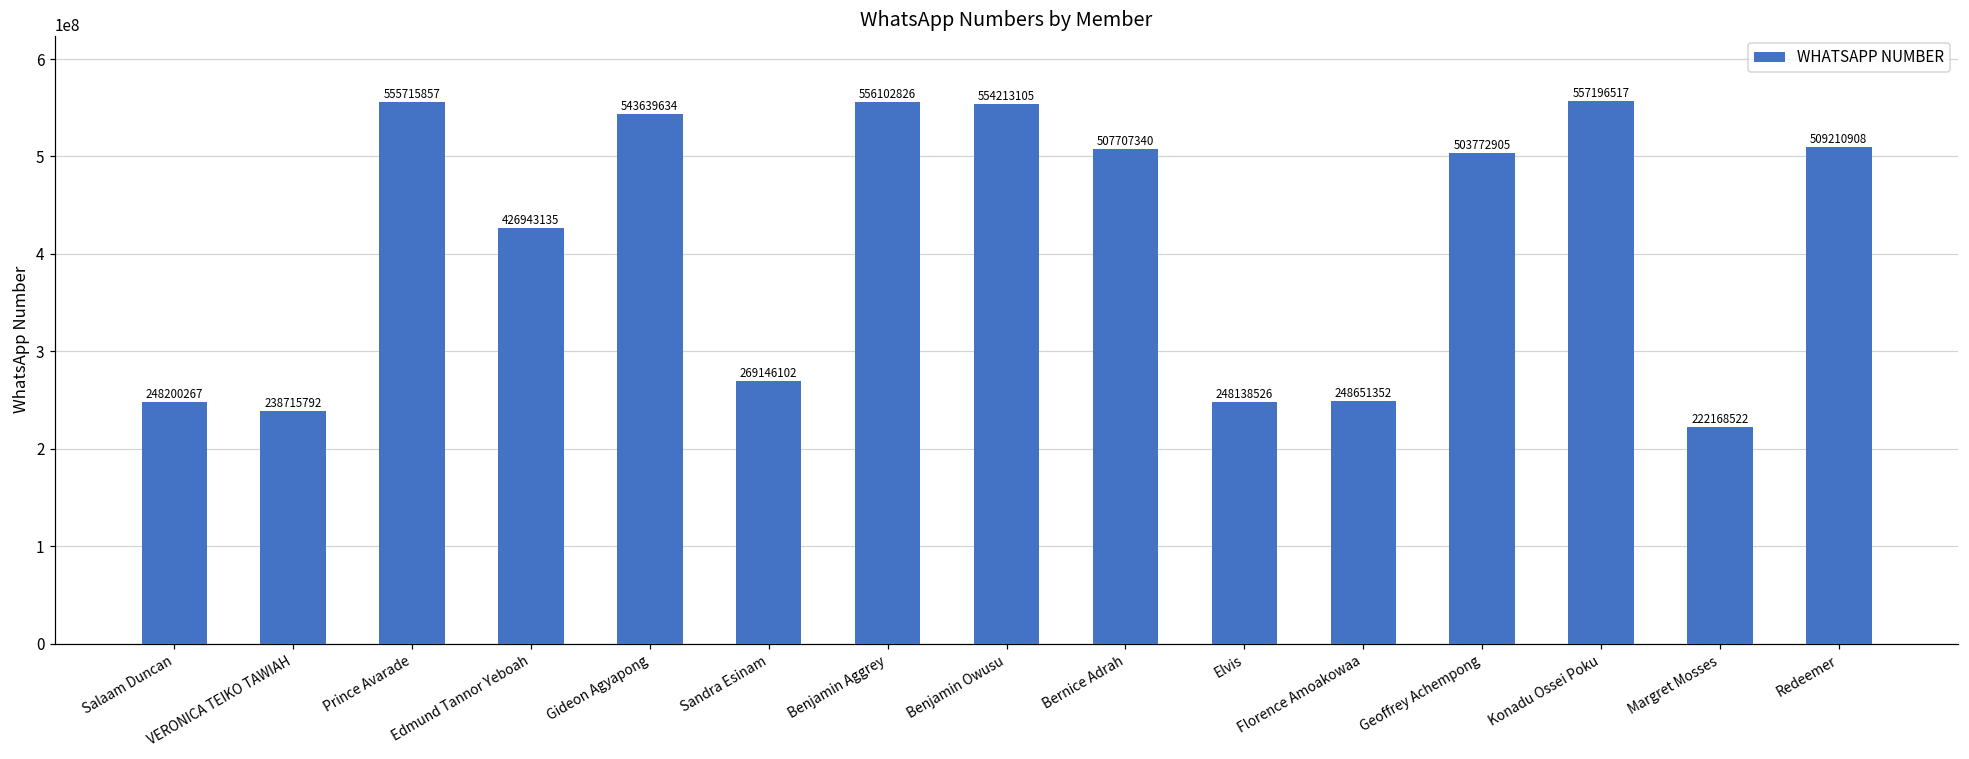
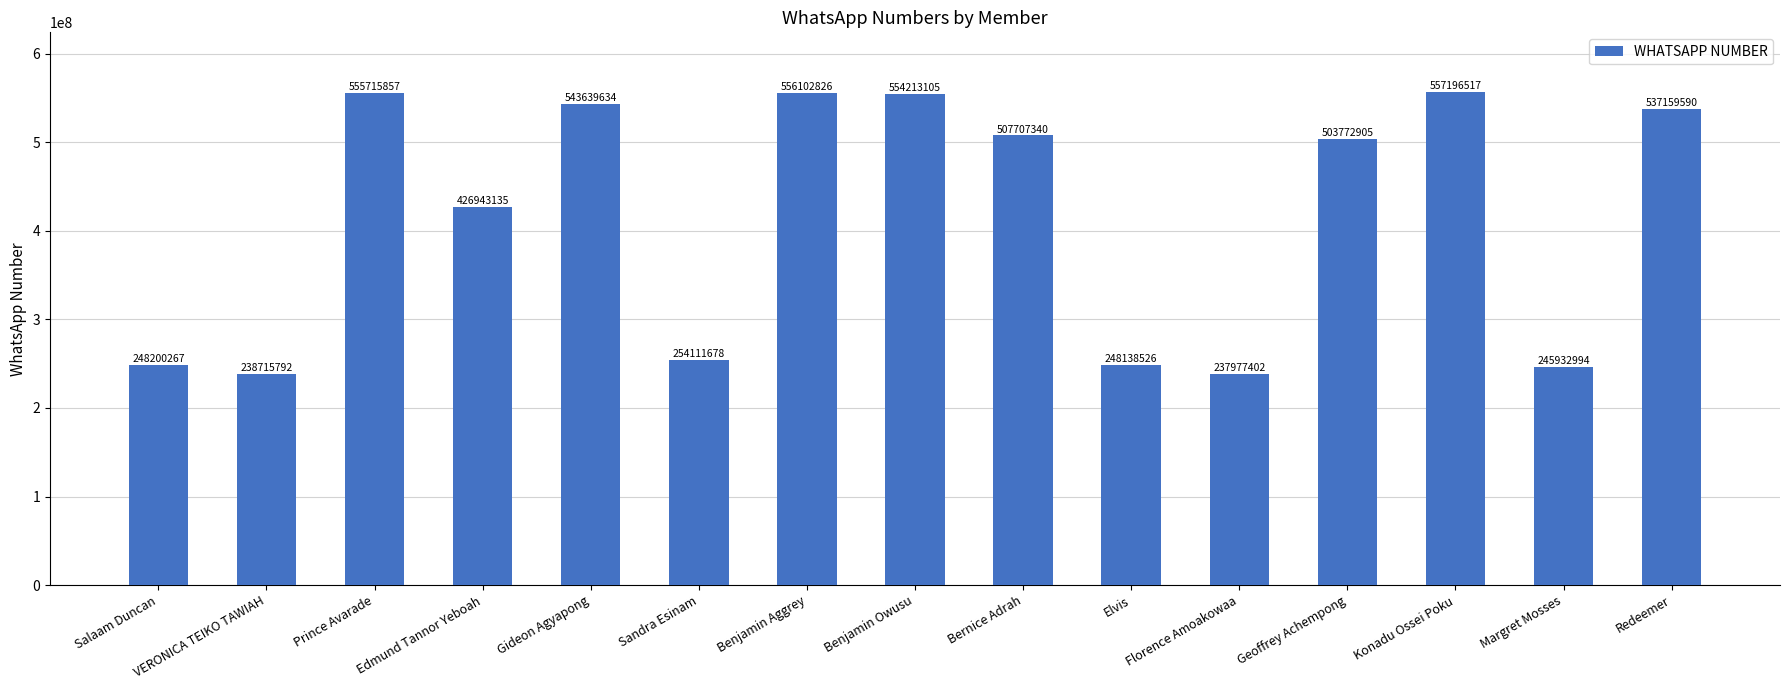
  {
    "Salaam Duncan": 248200267,
    "VERONICA TEIKO TAWIAH": 238715792,
    "Prince Avarade": 555715857,
    "Edmund Tannor Yeboah": 426943135,
    "Gideon Agyapong": 543639634,
-   "Sandra Esinam": 269146102,
+   "Sandra Esinam": 254111678,
    "Benjamin Aggrey": 556102826,
    "Benjamin Owusu": 554213105,
    "Bernice Adrah": 507707340,
    "Elvis": 248138526,
-   "Florence Amoakowaa": 248651352,
+   "Florence Amoakowaa": 237977402,
    "Geoffrey Achempong": 503772905,
    "Konadu Ossei Poku": 557196517,
-   "Margret Mosses": 222168522,
-   "Redeemer": 509210908
+   "Margret Mosses": 245932994,
+   "Redeemer": 537159590
  }
